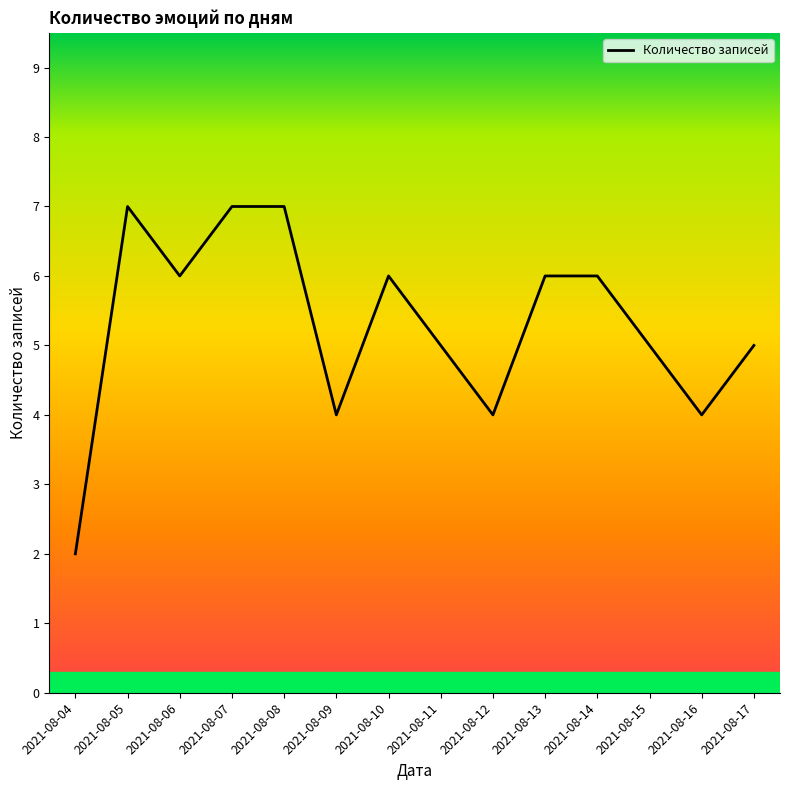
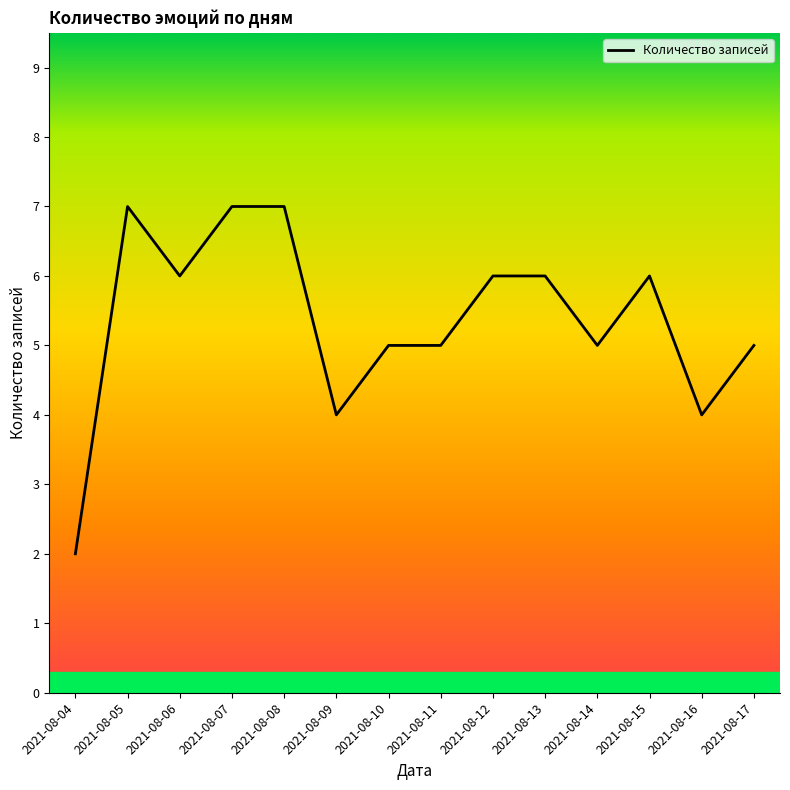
  {
    "2021-08-04": 2,
    "2021-08-05": 7,
    "2021-08-06": 6,
    "2021-08-07": 7,
    "2021-08-08": 7,
    "2021-08-09": 4,
-   "2021-08-10": 6,
+   "2021-08-10": 5,
    "2021-08-11": 5,
-   "2021-08-12": 4,
+   "2021-08-12": 6,
    "2021-08-13": 6,
-   "2021-08-14": 6,
-   "2021-08-15": 5,
+   "2021-08-14": 5,
+   "2021-08-15": 6,
    "2021-08-16": 4,
    "2021-08-17": 5
  }
